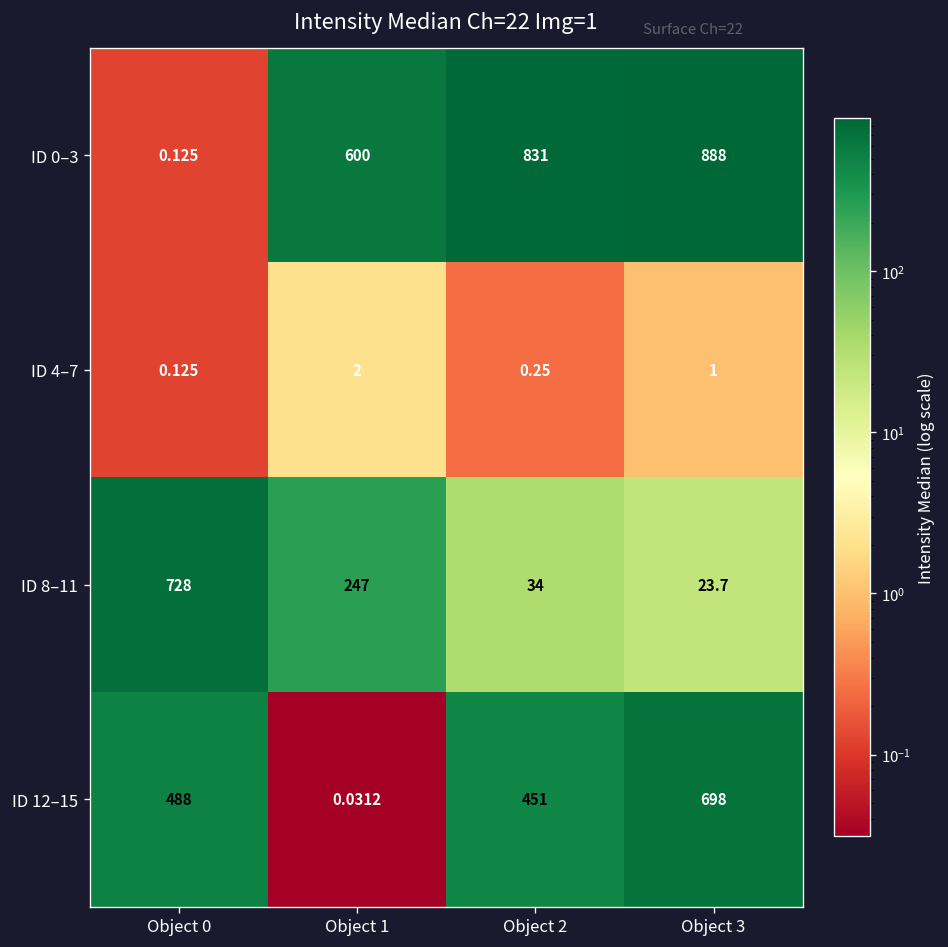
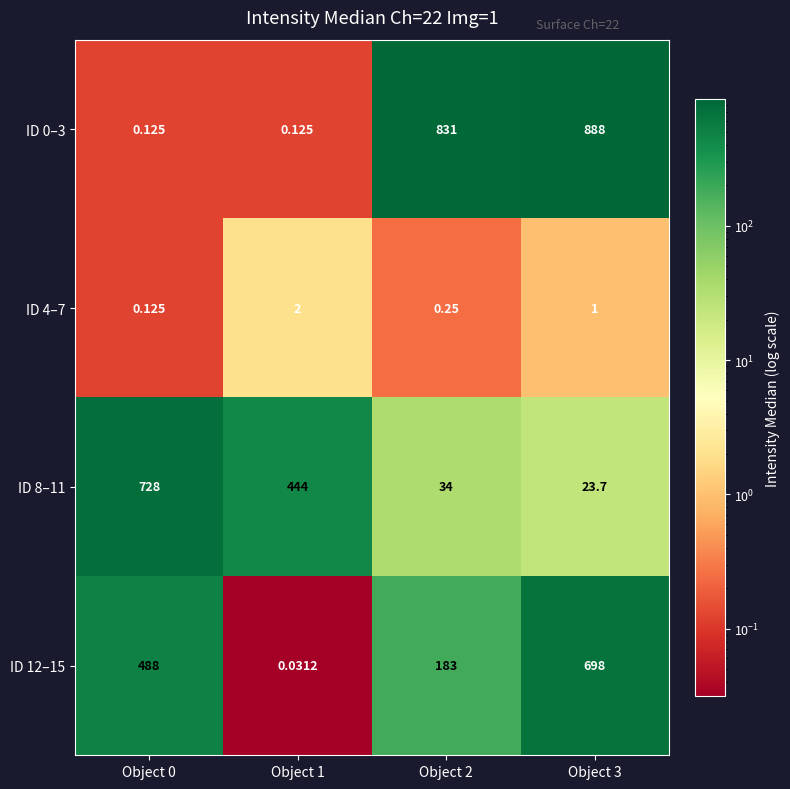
  {
    "ID 0–3": {
      "Object 0": 0.125,
-     "Object 1": 600,
+     "Object 1": 0.125,
      "Object 2": 831,
      "Object 3": 888
    },
    "ID 4–7": {
      "Object 0": 0.125,
      "Object 1": 2,
      "Object 2": 0.25,
      "Object 3": 1
    },
    "ID 8–11": {
      "Object 0": 728,
-     "Object 1": 247,
+     "Object 1": 444,
      "Object 2": 34,
      "Object 3": 23.7
    },
    "ID 12–15": {
      "Object 0": 488,
      "Object 1": 0.0312,
-     "Object 2": 451,
+     "Object 2": 183,
      "Object 3": 698
    }
  }
